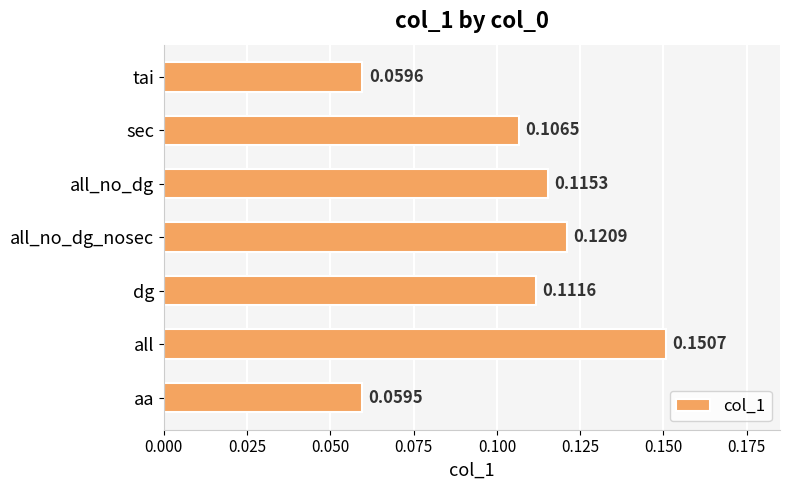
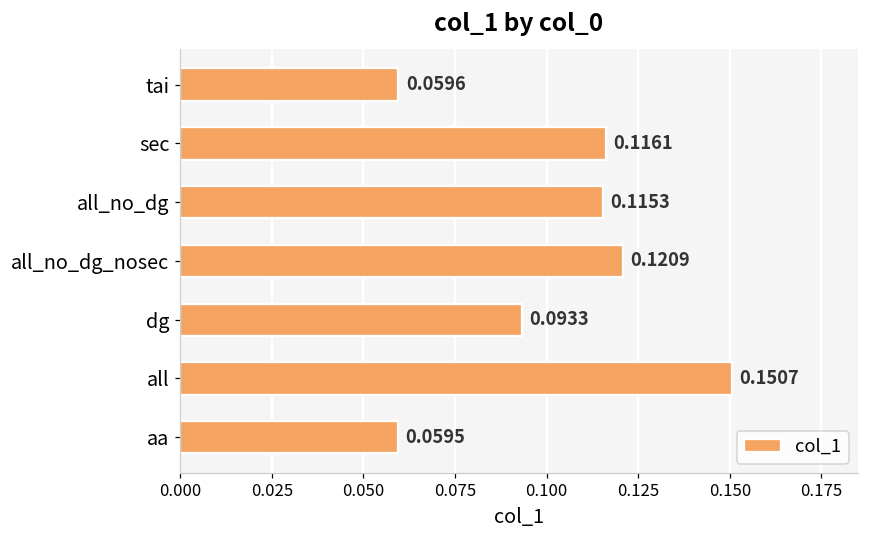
  {
    "tai": 0.0596,
-   "sec": 0.1065,
+   "sec": 0.1161,
    "all_no_dg": 0.1153,
    "all_no_dg_nosec": 0.1209,
-   "dg": 0.1116,
+   "dg": 0.0933,
    "all": 0.1507,
    "aa": 0.0595
  }
